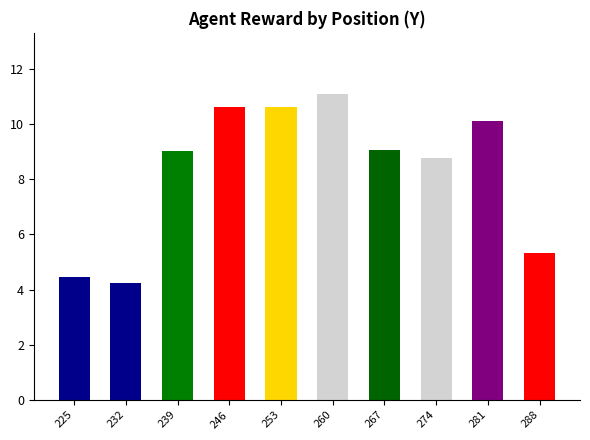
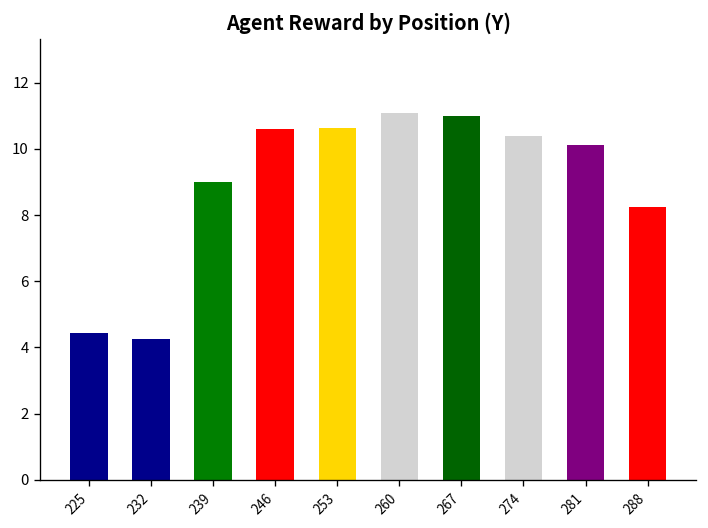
  {
    "225": 4.4,
    "232": 4.2,
    "239": 9.0,
    "246": 10.6,
    "253": 10.6,
    "260": 11.1,
-   "267": 9.0,
-   "274": 8.8,
+   "267": 11.0,
+   "274": 10.4,
    "281": 10.1,
-   "288": 5.3
+   "288": 8.3
  }
